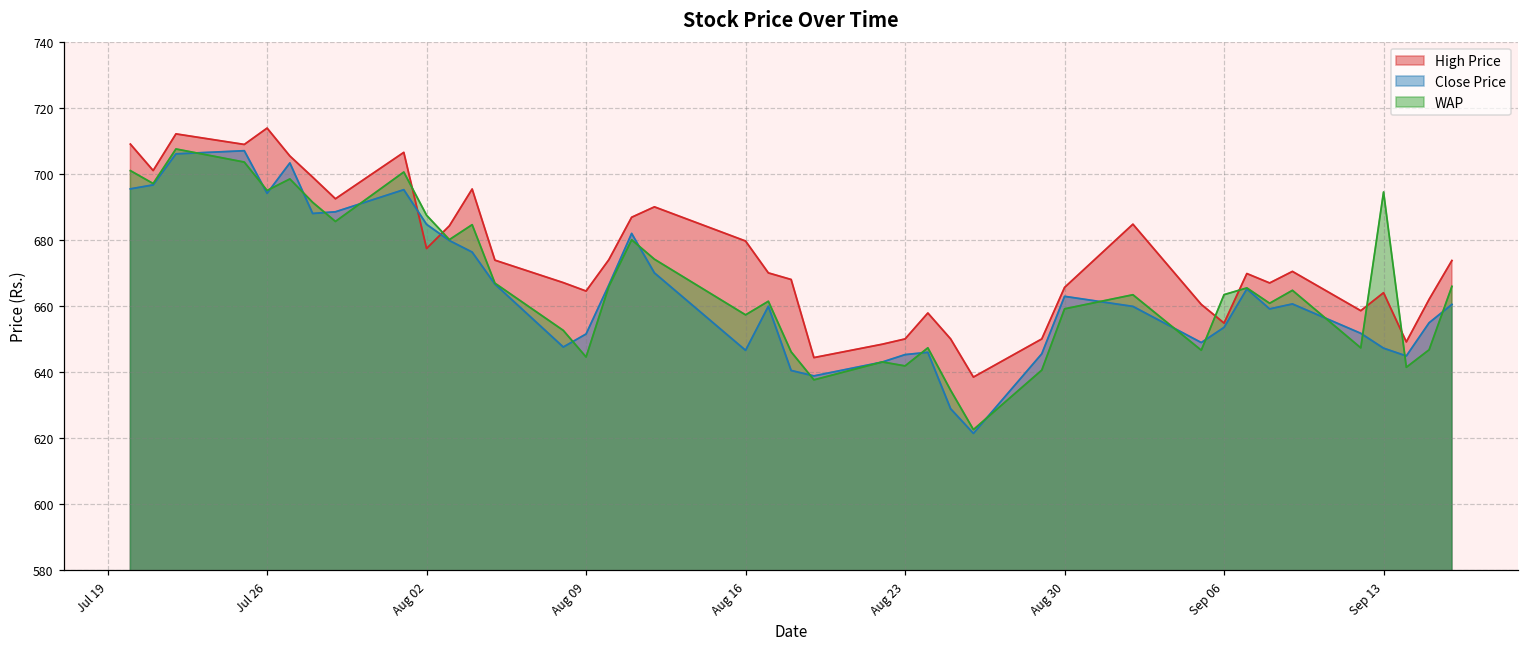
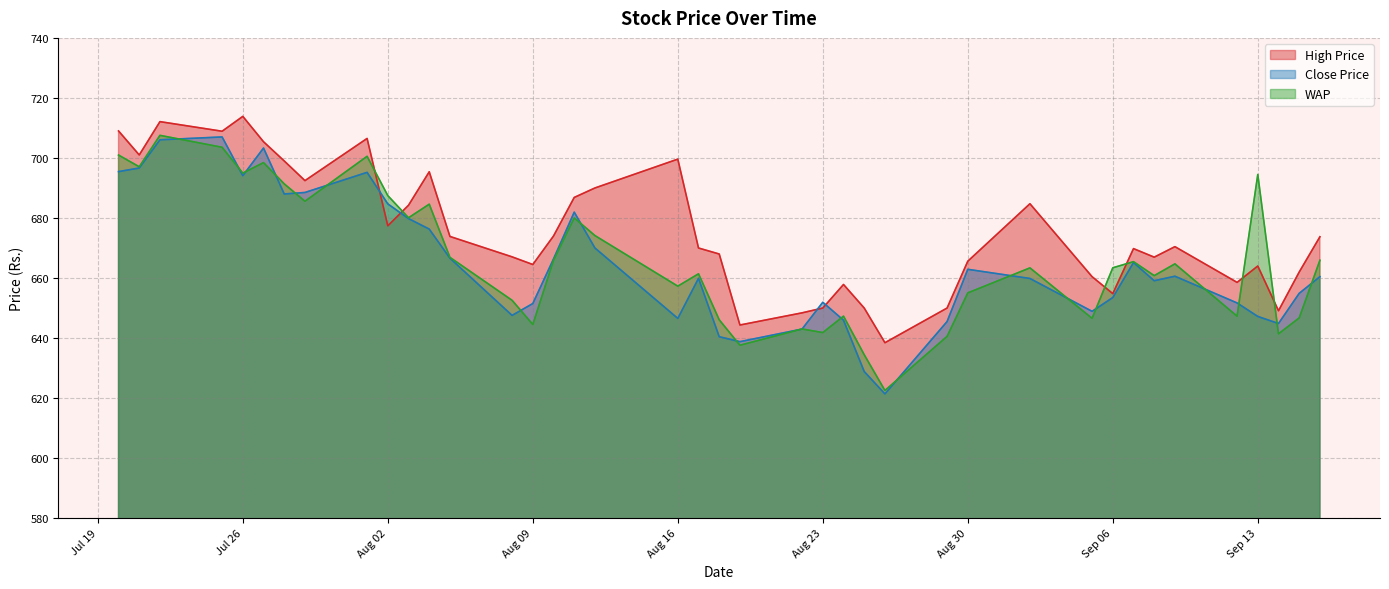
  {
    "High Price": {
      "Jul 26": 714,
      "Aug 02": 677,
      "Aug 09": 665,
-     "Aug 16": 680,
+     "Aug 16": 700,
      "Aug 23": 650,
      "Aug 30": 666,
      "Sep 06": 655,
      "Sep 13": 664
    },
    "Close Price": {
      "Jul 26": 694,
      "Aug 02": 685,
      "Aug 09": 652,
      "Aug 16": 647,
-     "Aug 23": 645,
+     "Aug 23": 652,
      "Aug 30": 663,
      "Sep 06": 654,
      "Sep 13": 647
    },
    "WAP": {
      "Jul 26": 695,
      "Aug 02": 687,
      "Aug 09": 645,
      "Aug 16": 657,
      "Aug 23": 642,
-     "Aug 30": 659,
+     "Aug 30": 655,
      "Sep 06": 663,
      "Sep 13": 695
    }
  }
